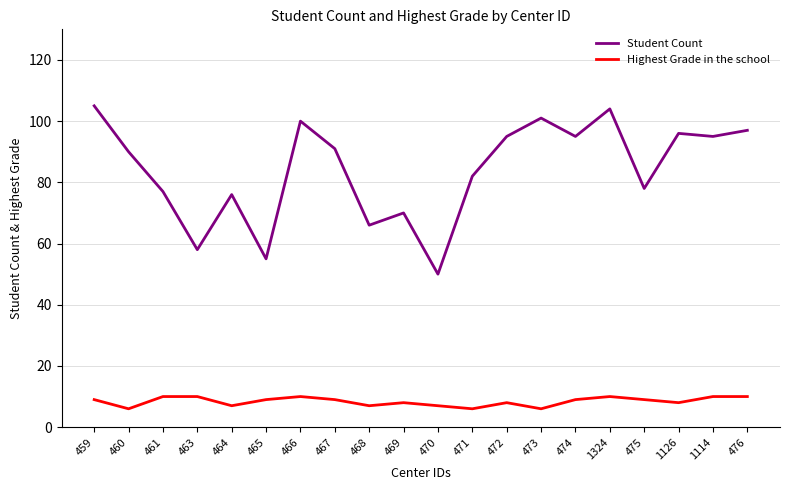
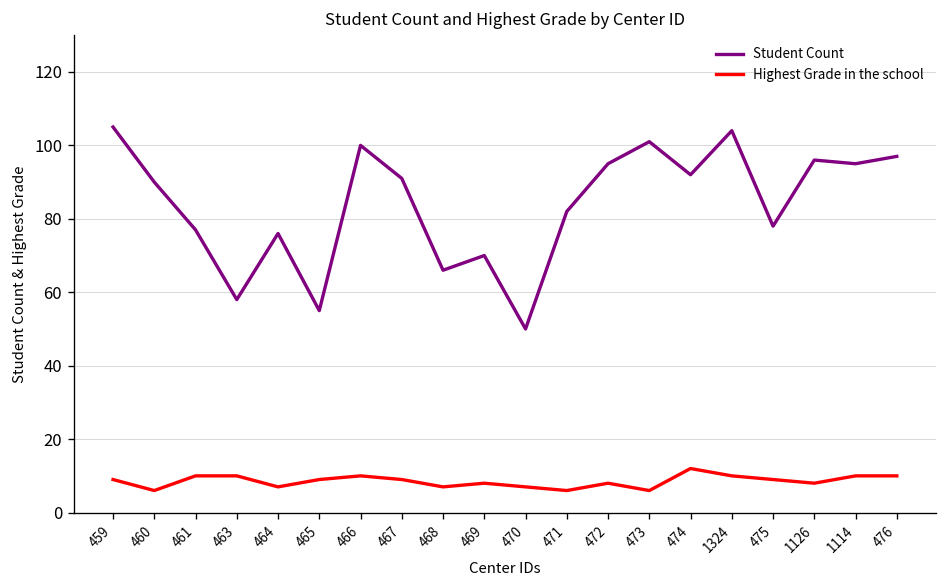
  {
    "Student Count": {
      "459": 105,
      "460": 90,
      "461": 77,
      "463": 58,
      "464": 76,
      "465": 55,
      "466": 100,
      "467": 91,
      "468": 66,
      "469": 70,
      "470": 50,
      "471": 82,
      "472": 95,
      "473": 101,
-     "474": 95,
+     "474": 92,
      "1324": 104,
      "475": 78,
      "1126": 96,
      "1114": 95,
      "476": 97
    },
    "Highest Grade in the school": {
      "459": 9,
      "460": 6,
      "461": 10,
      "463": 10,
      "464": 7,
      "465": 9,
      "466": 10,
      "467": 9,
      "468": 7,
      "469": 8,
      "470": 7,
      "471": 6,
      "472": 8,
      "473": 6,
-     "474": 9,
+     "474": 12,
      "1324": 10,
      "475": 9,
      "1126": 8,
      "1114": 10,
      "476": 10
    }
  }
